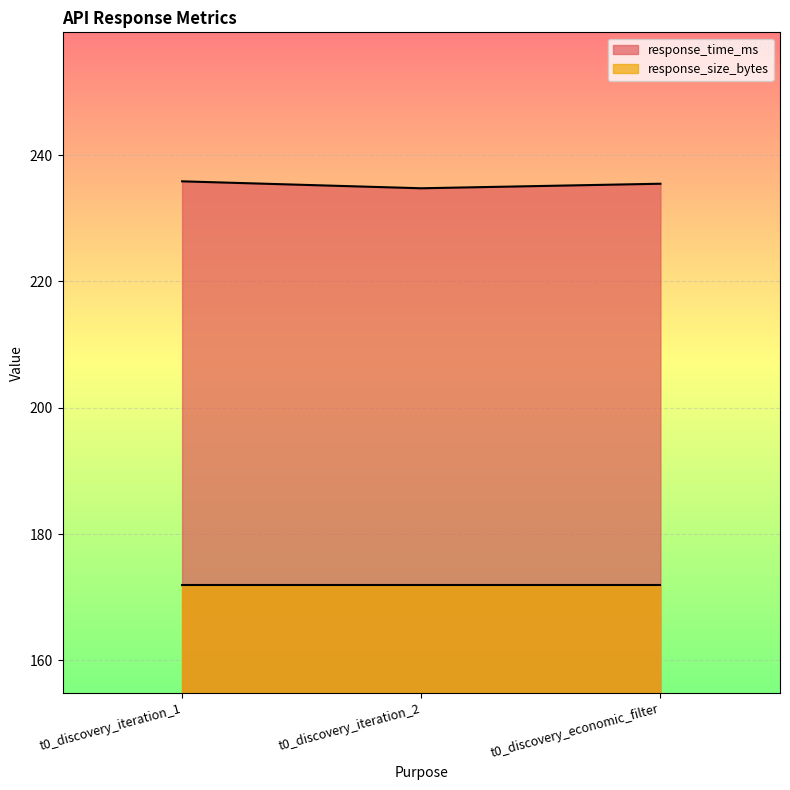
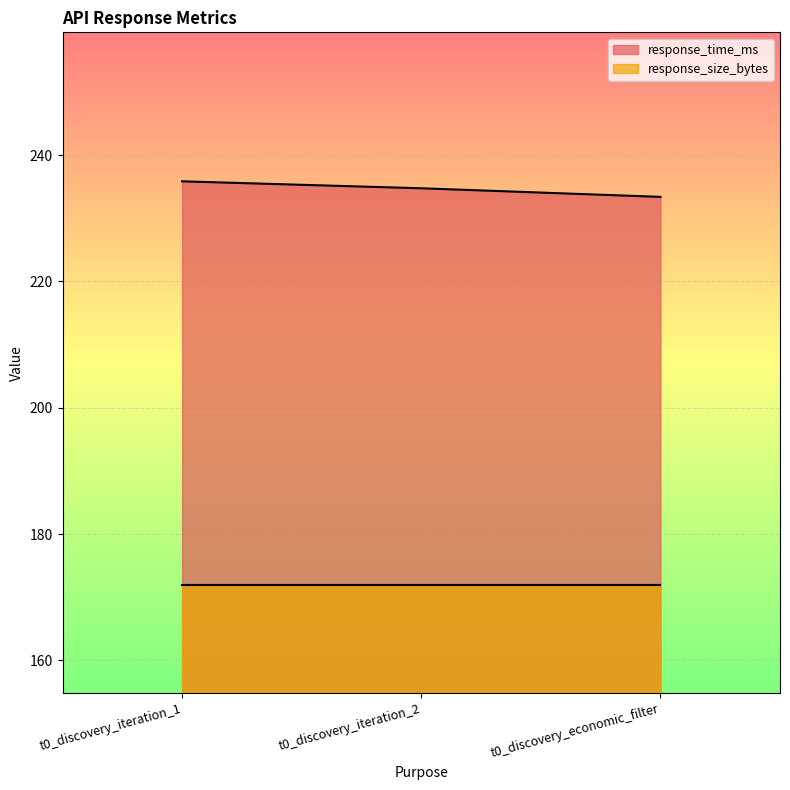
  {
    "response_time_ms": {
      "t0_discovery_iteration_1": 236,
      "t0_discovery_iteration_2": 235,
-     "t0_discovery_economic_filter": 235
+     "t0_discovery_economic_filter": 233
    },
    "response_size_bytes": {
      "t0_discovery_iteration_1": 172,
      "t0_discovery_iteration_2": 172,
      "t0_discovery_economic_filter": 172
    }
  }
